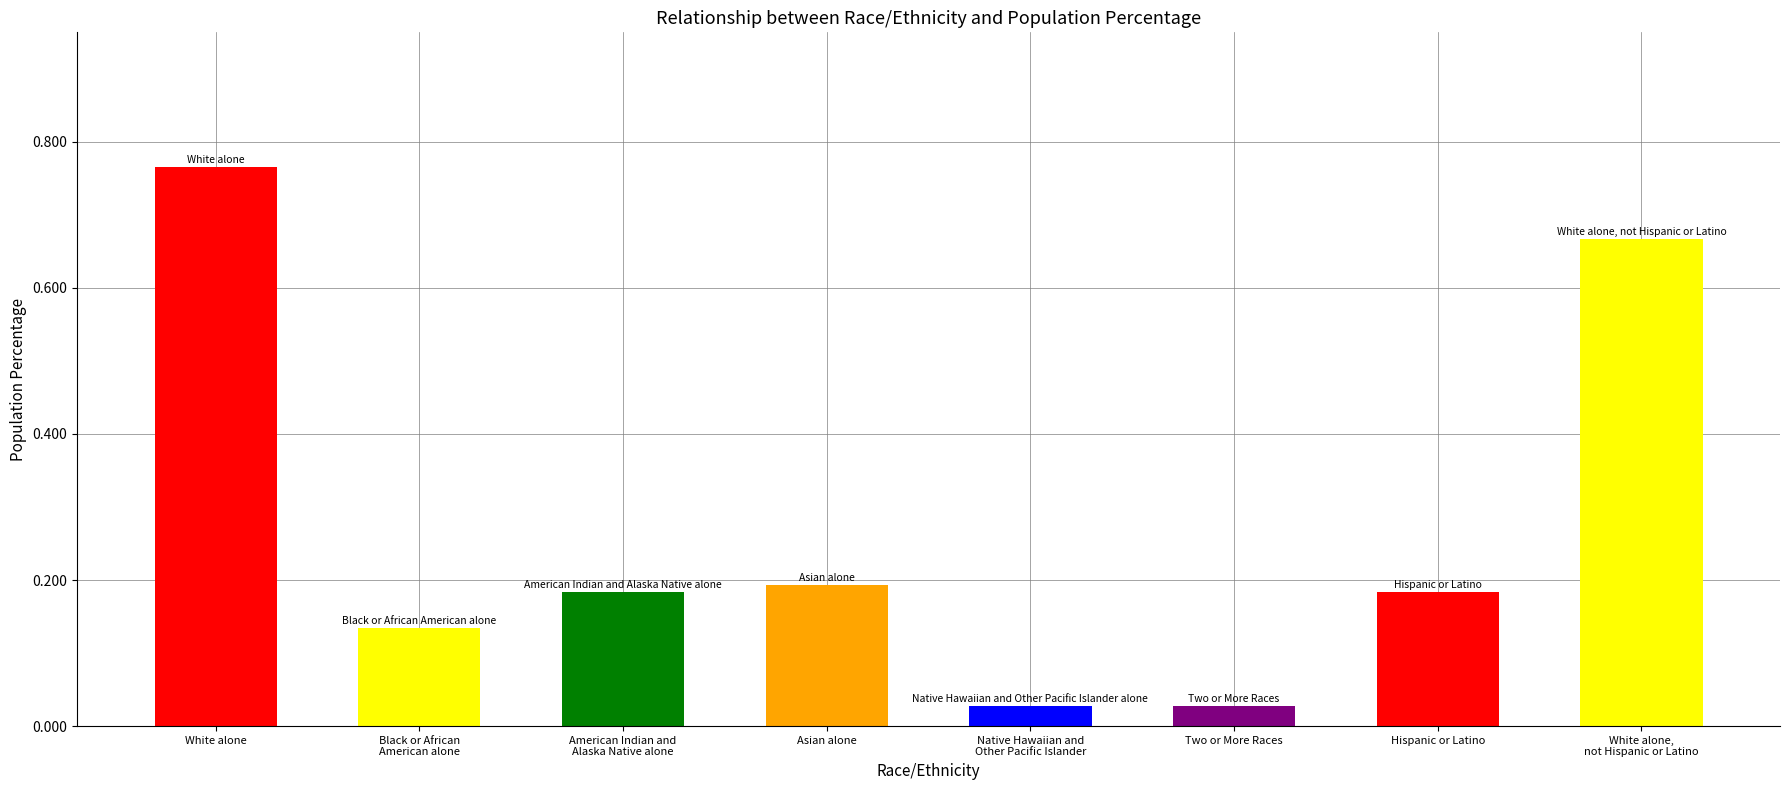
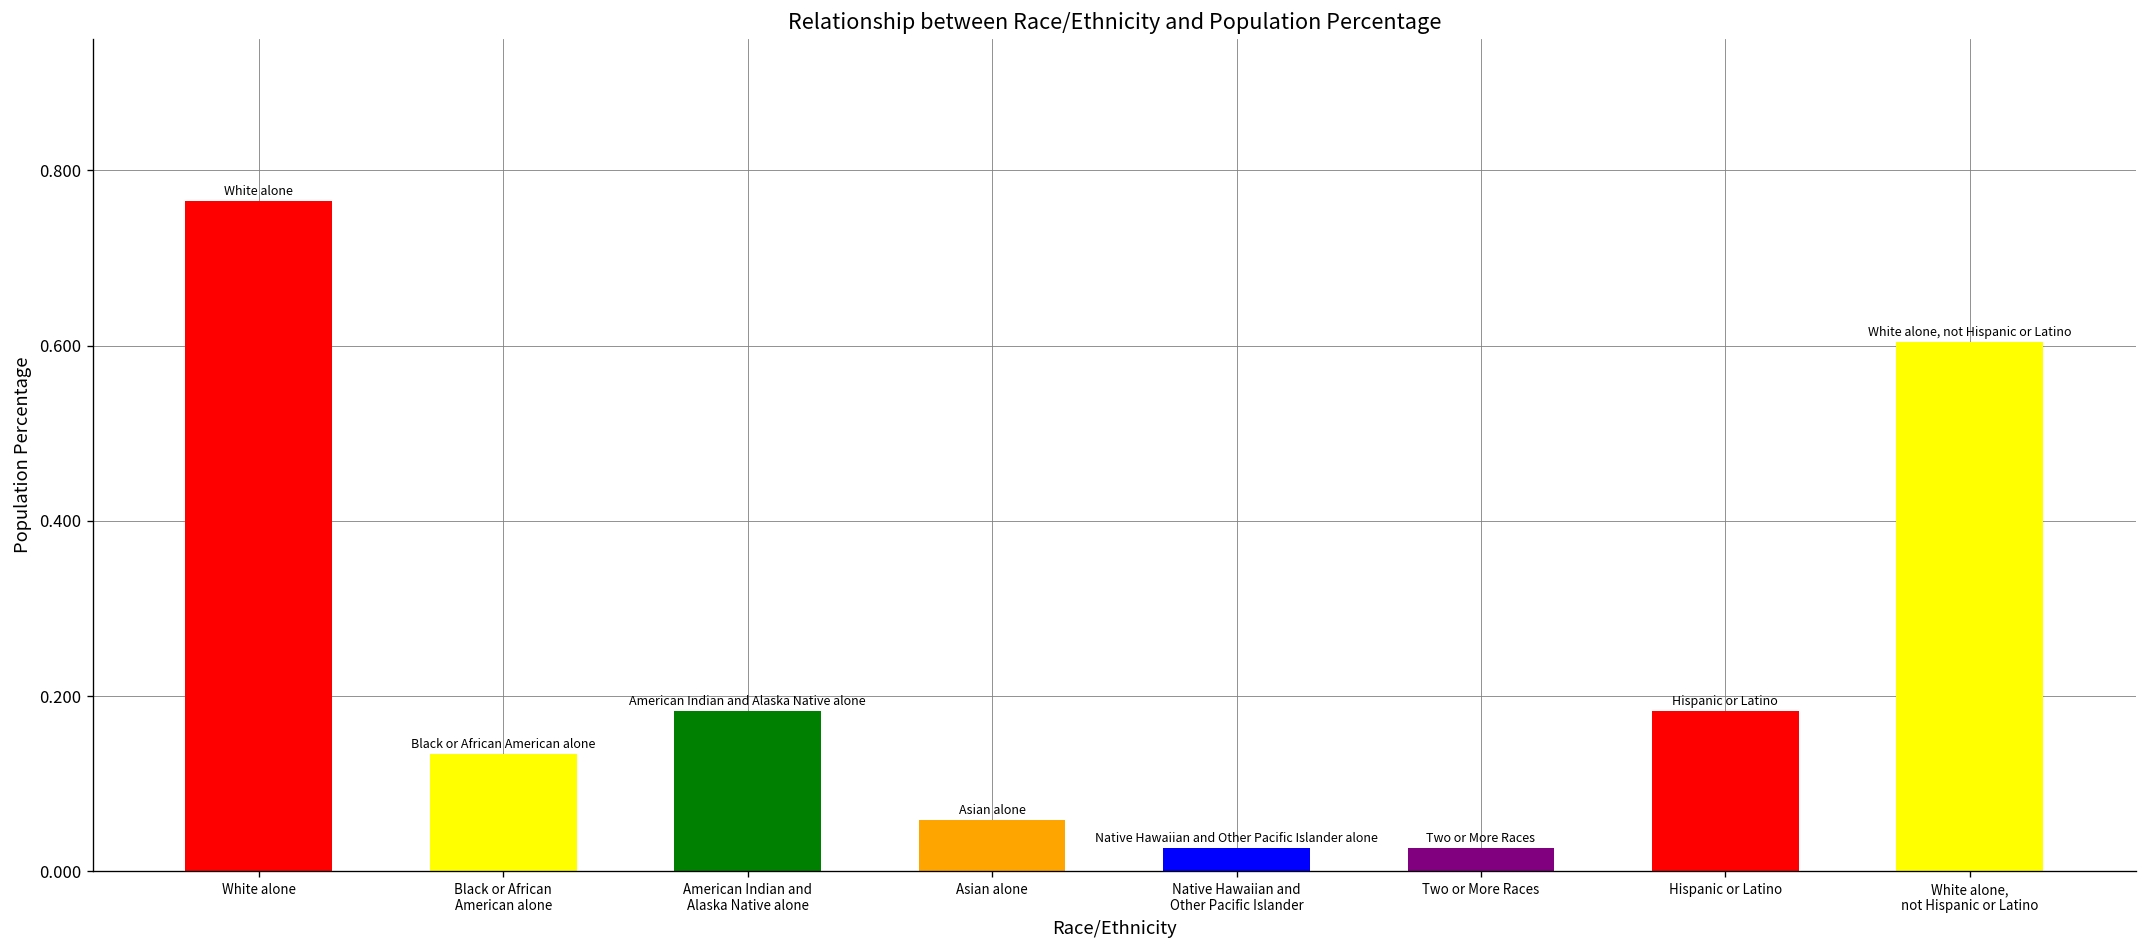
  {
    "White alone": 0.77,
    "Black or African American alone": 0.13,
    "American Indian and Alaska Native alone": 0.18,
-   "Asian alone": 0.19,
+   "Asian alone": 0.06,
    "Native Hawaiian and Other Pacific Islander": 0.03,
    "Two or More Races": 0.03,
    "Hispanic or Latino": 0.18,
-   "White alone, not Hispanic or Latino": 0.67
+   "White alone, not Hispanic or Latino": 0.60
  }
